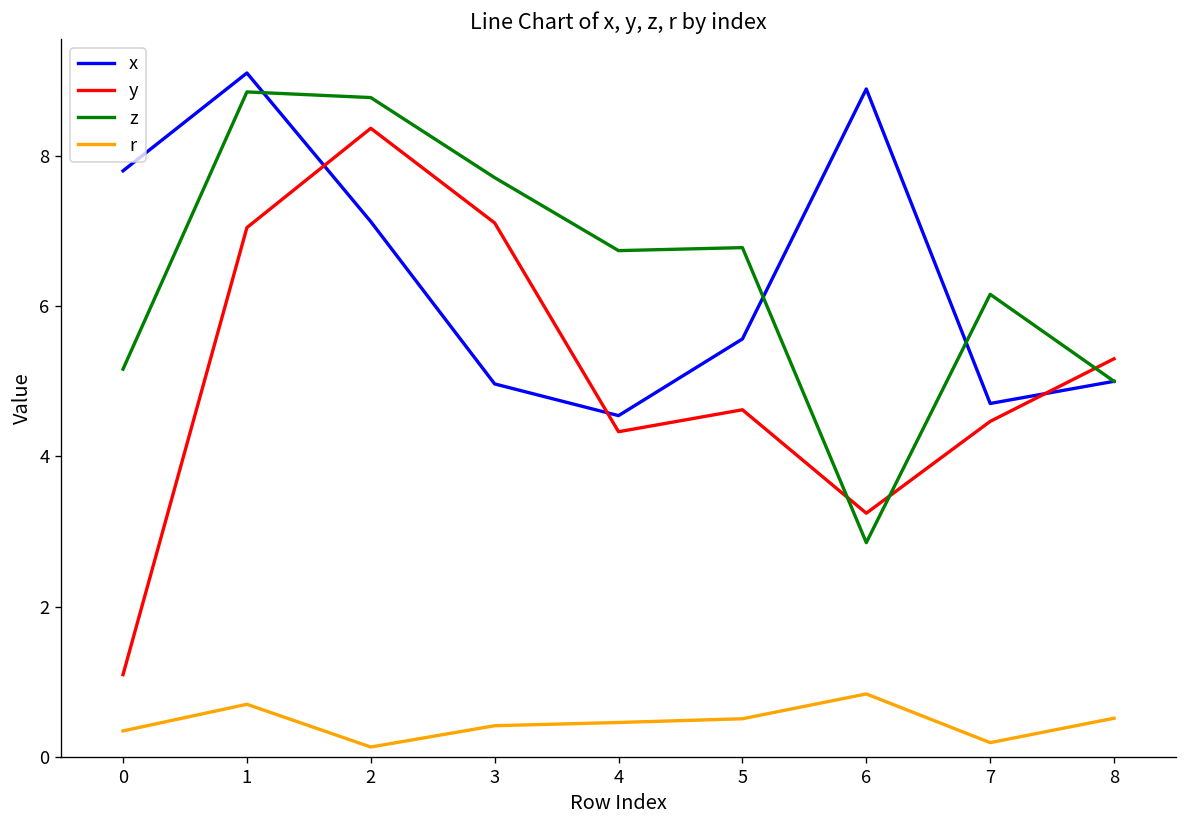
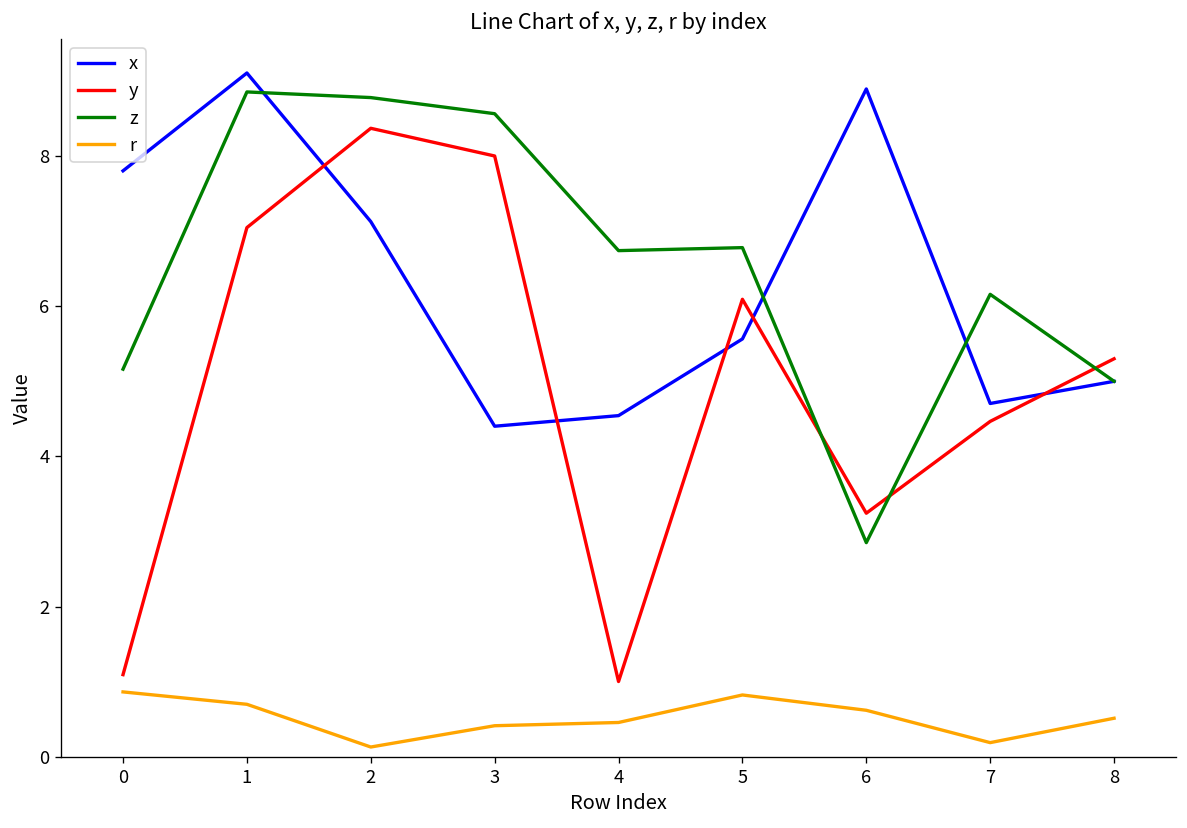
  {
    "x": {
      "1": 9.1,
      "2": 7.1,
-     "3": 5.0,
+     "3": 4.4,
      "4": 4.5,
      "5": 5.6,
      "6": 8.9,
      "7": 4.7
    },
    "y": {
      "0": 1.1,
      "1": 7.0,
      "2": 8.4,
-     "3": 7.1,
-     "4": 4.3,
-     "5": 4.6,
+     "3": 8.0,
+     "4": 1.0,
+     "5": 6.1,
      "6": 3.2,
      "7": 4.5,
      "8": 5.3
    },
    "z": {
      "0": 5.2,
      "1": 8.9,
      "2": 8.8,
-     "3": 7.7,
+     "3": 8.6,
      "4": 6.7,
      "5": 6.8,
      "6": 2.9,
      "7": 6.2
    },
    "r": {
-     "0": 0.3,
+     "0": 0.9,
      "1": 0.7,
      "2": 0.1,
      "3": 0.4,
      "4": 0.5,
-     "5": 0.5,
-     "6": 0.8,
+     "5": 0.8,
+     "6": 0.6,
      "7": 0.2,
      "8": 0.5
    }
  }
